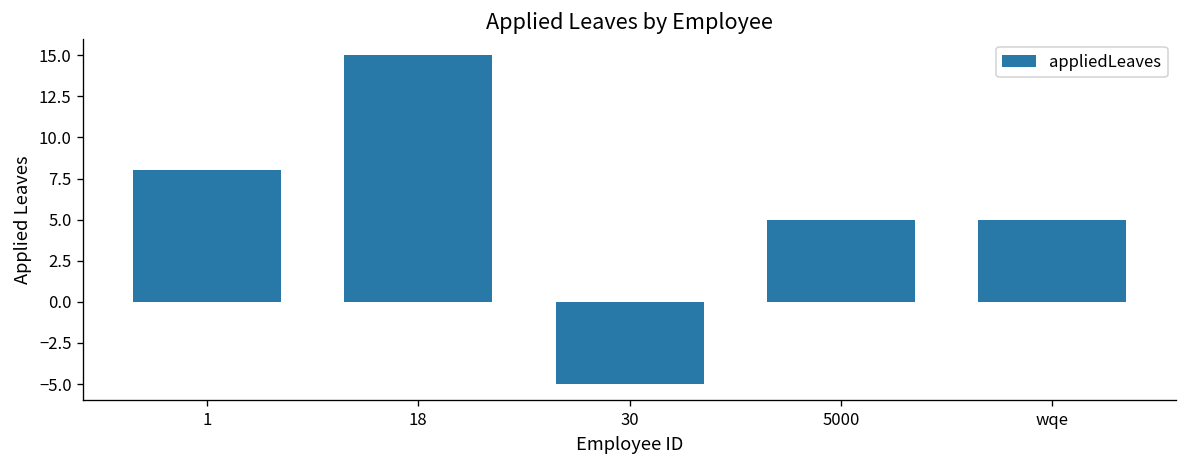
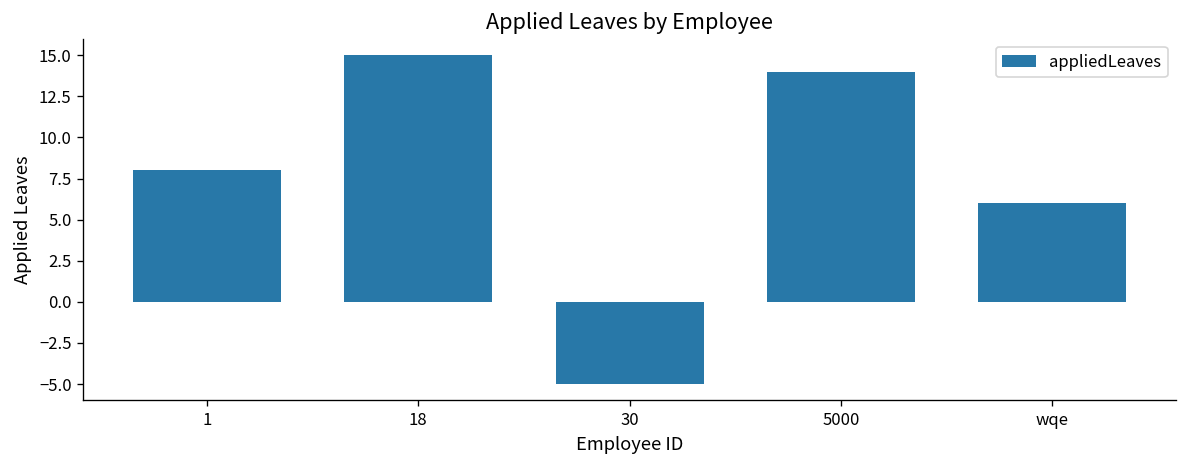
  {
    "1": 8,
    "18": 15,
    "30": -5,
-   "5000": 5,
-   "wqe": 5
+   "5000": 14,
+   "wqe": 6
  }
